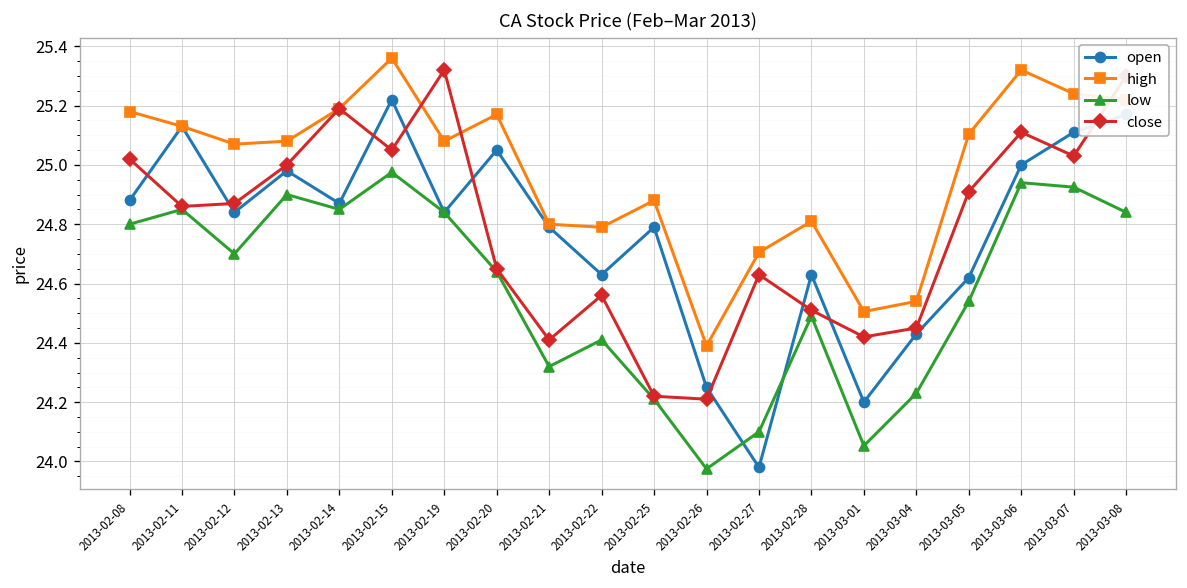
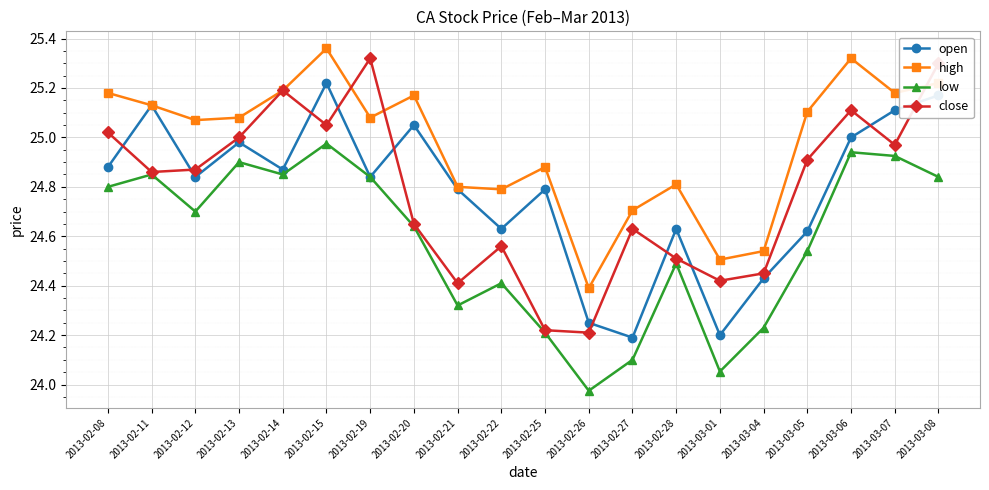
  {
    "open": {
      "2013-02-08": 24.88,
      "2013-02-12": 24.84,
      "2013-02-13": 24.98,
      "2013-02-14": 24.87,
      "2013-02-15": 25.22,
      "2013-02-20": 25.05,
      "2013-02-22": 24.63,
      "2013-02-25": 24.79,
      "2013-02-26": 24.25,
-     "2013-02-27": 23.98,
+     "2013-02-27": 24.19,
      "2013-02-28": 24.63,
      "2013-03-01": 24.20,
      "2013-03-04": 24.43,
      "2013-03-05": 24.62,
      "2013-03-06": 25.00,
      "2013-03-07": 25.11
    },
    "high": {
      "2013-02-08": 25.18,
      "2013-02-12": 25.07,
      "2013-02-13": 25.08,
      "2013-02-15": 25.36,
      "2013-02-19": 25.08,
      "2013-02-20": 25.17,
      "2013-02-22": 24.79,
      "2013-02-25": 24.88,
      "2013-02-26": 24.39,
      "2013-02-27": 24.71,
      "2013-02-28": 24.81,
      "2013-03-01": 24.51,
      "2013-03-04": 24.54,
      "2013-03-05": 25.10,
      "2013-03-06": 25.32,
-     "2013-03-07": 25.24
+     "2013-03-07": 25.18
    },
    "low": {
      "2013-02-08": 24.80,
      "2013-02-12": 24.70,
      "2013-02-13": 24.90,
      "2013-02-14": 24.85,
      "2013-02-15": 24.98,
      "2013-02-21": 24.32,
      "2013-02-22": 24.41,
      "2013-02-26": 23.98,
      "2013-02-27": 24.10,
      "2013-02-28": 24.49,
      "2013-03-01": 24.05,
      "2013-03-04": 24.23,
      "2013-03-05": 24.54,
      "2013-03-06": 24.94,
      "2013-03-07": 24.93,
      "2013-03-08": 24.84
    },
    "close": {
      "2013-02-08": 25.02,
      "2013-02-12": 24.87,
      "2013-02-13": 25.00,
      "2013-02-15": 25.05,
      "2013-02-19": 25.32,
      "2013-02-21": 24.41,
      "2013-02-22": 24.56,
      "2013-02-26": 24.21,
      "2013-02-27": 24.63,
      "2013-02-28": 24.51,
      "2013-03-01": 24.42,
      "2013-03-04": 24.45,
      "2013-03-05": 24.91,
      "2013-03-06": 25.11,
-     "2013-03-07": 25.03
+     "2013-03-07": 24.97
    }
  }
